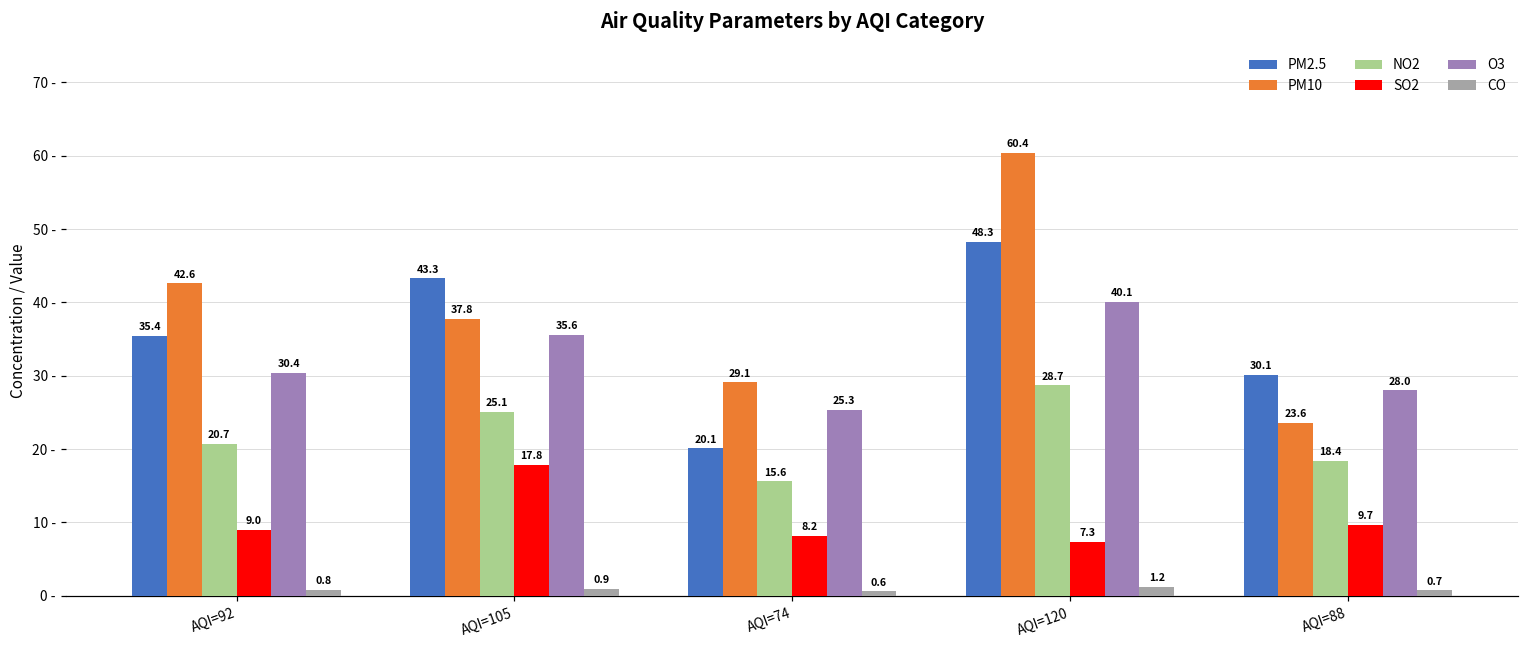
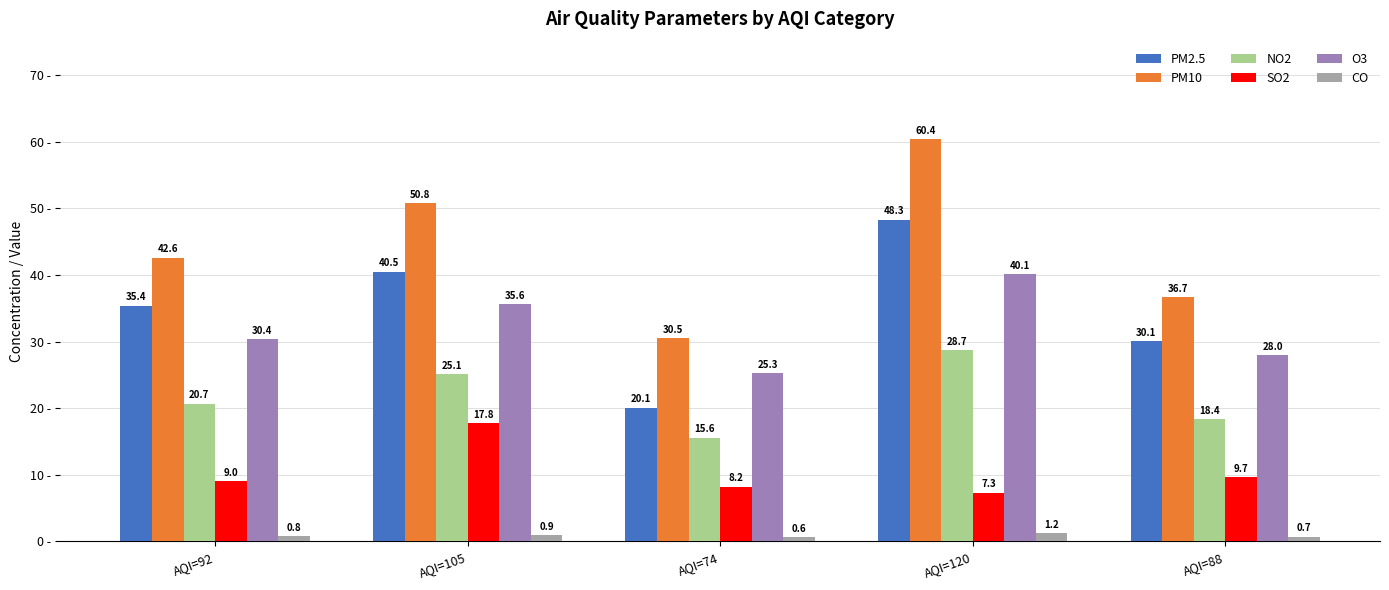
  {
    "PM2.5": {
      "AQI=92": 35.4,
-     "AQI=105": 43.3,
+     "AQI=105": 40.5,
      "AQI=74": 20.1,
      "AQI=120": 48.3,
      "AQI=88": 30.1
    },
    "PM10": {
      "AQI=92": 42.6,
-     "AQI=105": 37.8,
-     "AQI=74": 29.1,
+     "AQI=105": 50.8,
+     "AQI=74": 30.5,
      "AQI=120": 60.4,
-     "AQI=88": 23.6
+     "AQI=88": 36.7
    },
    "SO2": {
      "AQI=92": 9.0,
      "AQI=105": 17.8,
      "AQI=74": 8.2,
      "AQI=120": 7.3,
      "AQI=88": 9.7
    }
  }
